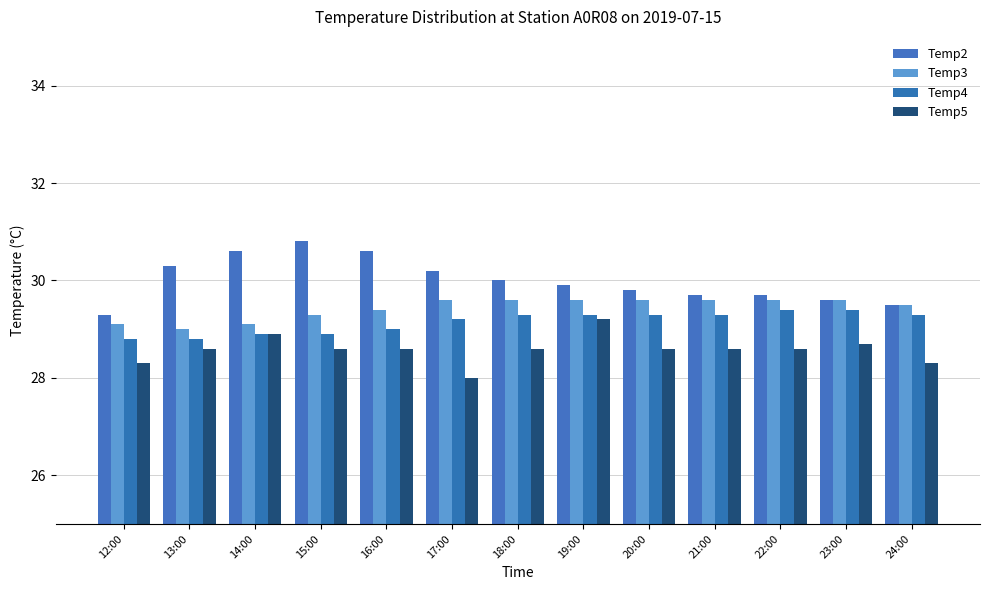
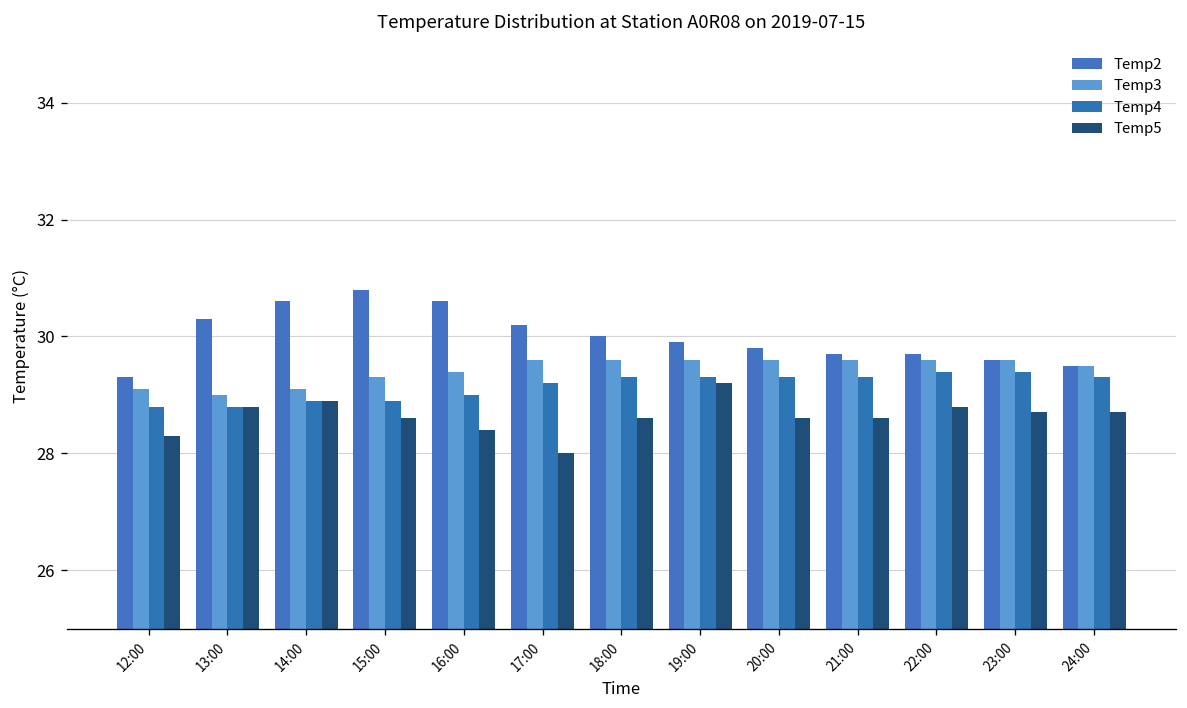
  {
    "Temp5": {
      "12:00": 28.3,
-     "13:00": 28.6,
+     "13:00": 28.8,
      "14:00": 28.9,
      "15:00": 28.6,
-     "16:00": 28.6,
+     "16:00": 28.4,
      "17:00": 28.0,
      "18:00": 28.6,
      "19:00": 29.2,
      "20:00": 28.6,
      "21:00": 28.6,
-     "22:00": 28.6,
+     "22:00": 28.8,
      "23:00": 28.7,
-     "24:00": 28.3
+     "24:00": 28.7
    }
  }
